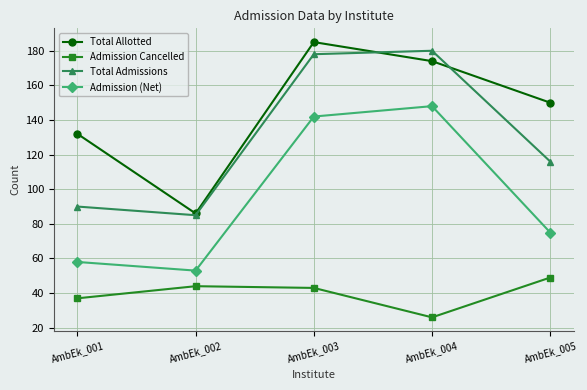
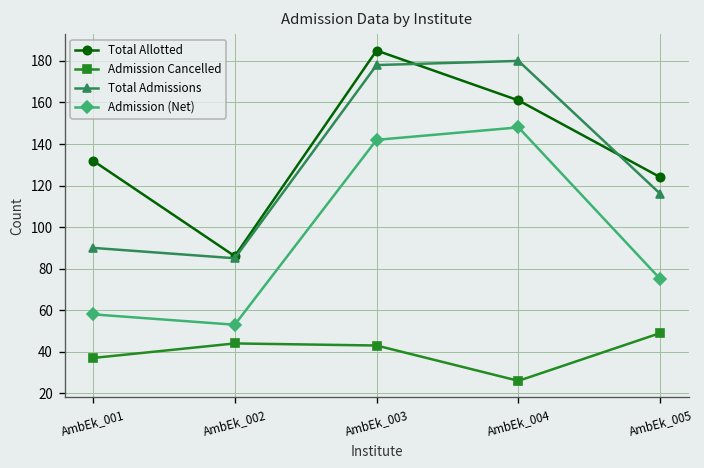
  {
    "Total Allotted": {
      "AmbEk_001": 132,
      "AmbEk_003": 185,
-     "AmbEk_004": 174,
-     "AmbEk_005": 150
+     "AmbEk_004": 161,
+     "AmbEk_005": 124
    }
  }
